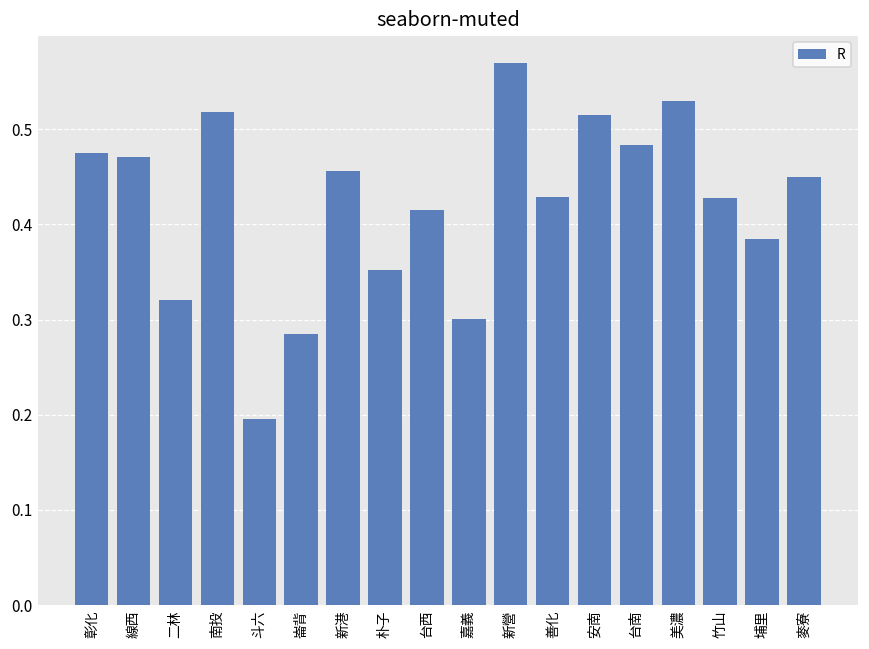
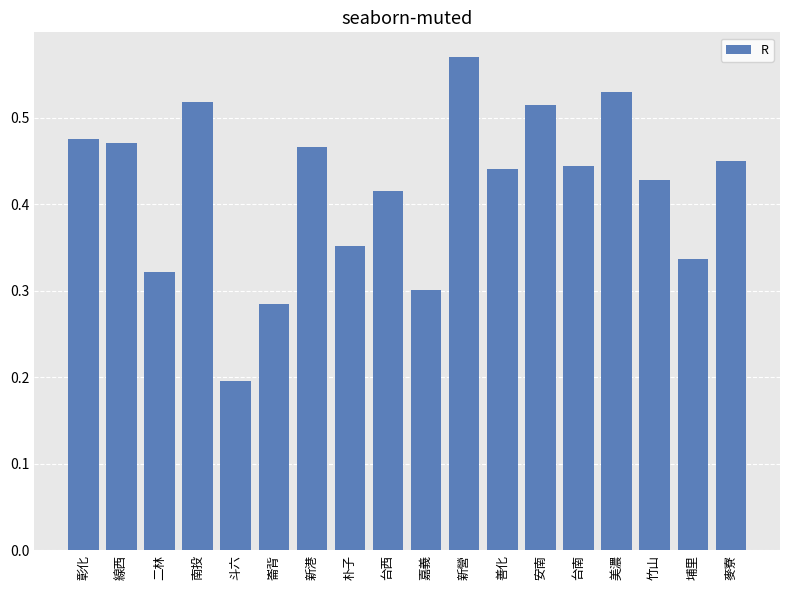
  {
    "彰化": 0.48,
    "線西": 0.47,
    "二林": 0.32,
    "南投": 0.52,
    "斗六": 0.20,
    "崙背": 0.29,
-   "新港": 0.46,
+   "新港": 0.47,
    "朴子": 0.35,
    "台西": 0.42,
    "嘉義": 0.30,
    "新營": 0.57,
-   "善化": 0.43,
+   "善化": 0.44,
    "安南": 0.52,
-   "台南": 0.48,
+   "台南": 0.44,
    "美濃": 0.53,
    "竹山": 0.43,
-   "埔里": 0.39,
+   "埔里": 0.34,
    "麥寮": 0.45
  }
